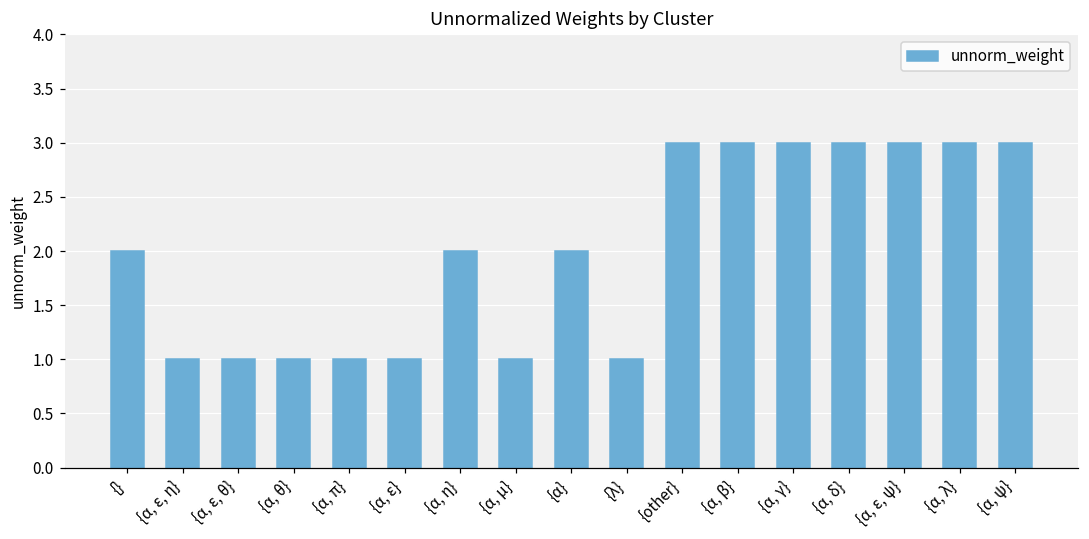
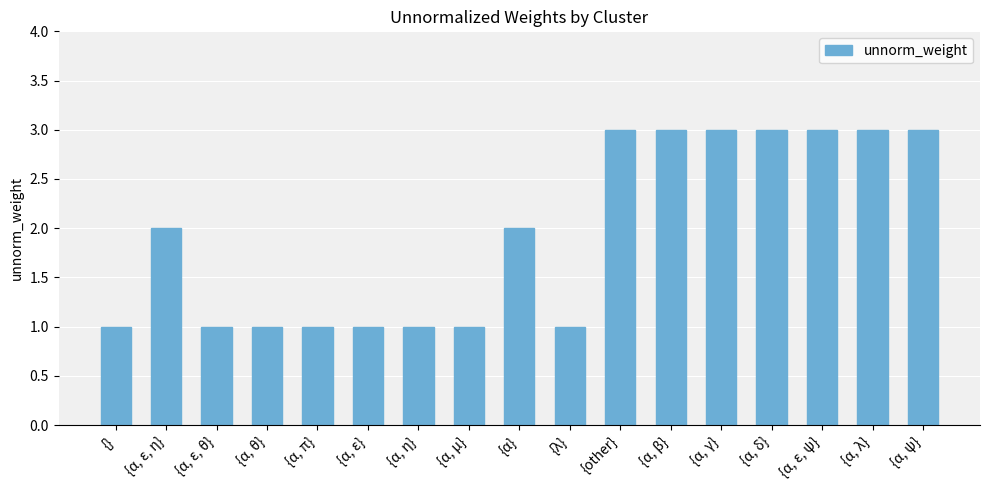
  {
-   "{}": 2,
-   "{α, ε, η}": 1,
+   "{}": 1,
+   "{α, ε, η}": 2,
    "{α, ε, θ}": 1,
    "{α, θ}": 1,
    "{α, π}": 1,
    "{α, ε}": 1,
-   "{α, η}": 2,
+   "{α, η}": 1,
    "{α, μ}": 1,
    "{α}": 2,
    "{λ}": 1,
    "{other}": 3,
    "{α, β}": 3,
    "{α, γ}": 3,
    "{α, δ}": 3,
    "{α, ε, ψ}": 3,
    "{α, λ}": 3,
    "{α, ψ}": 3
  }
